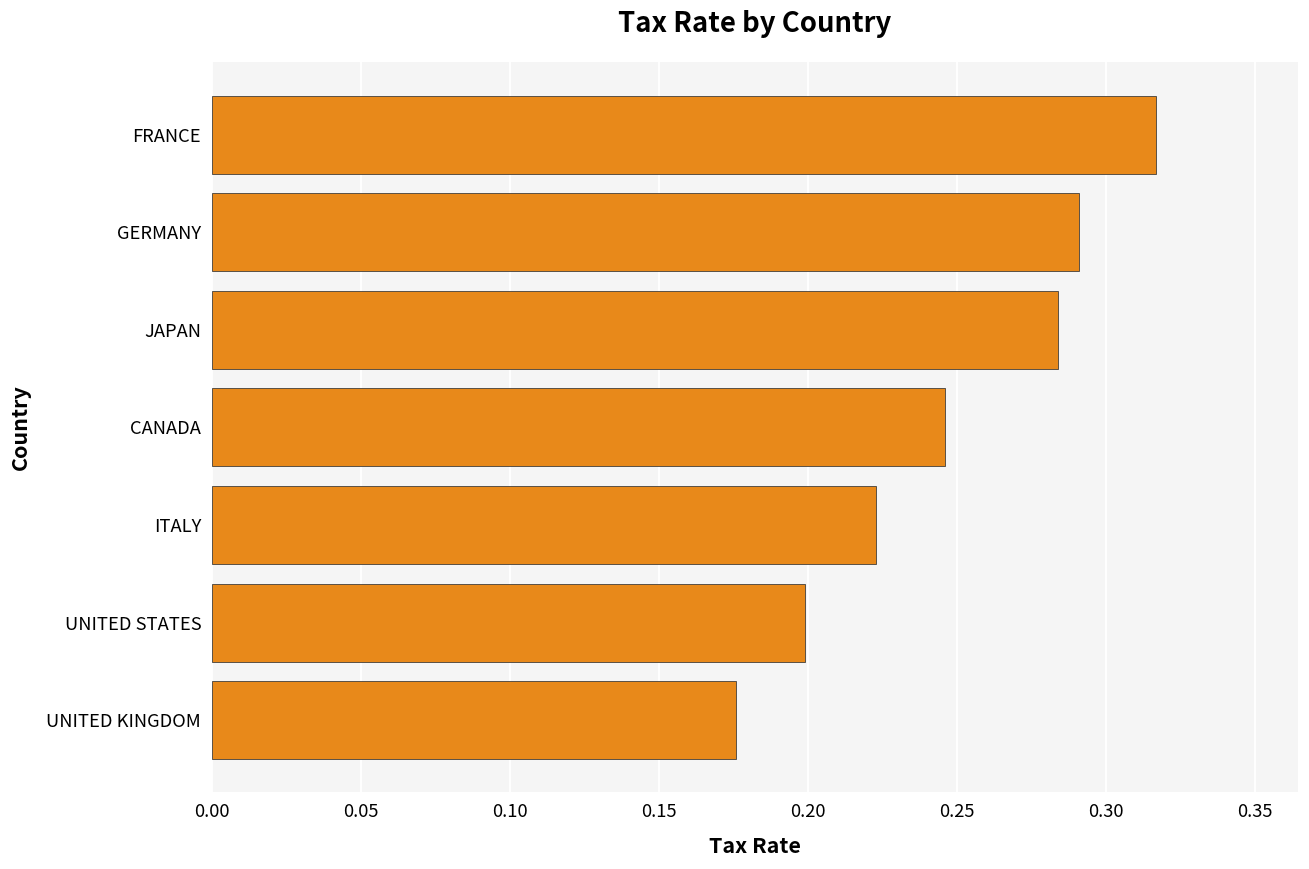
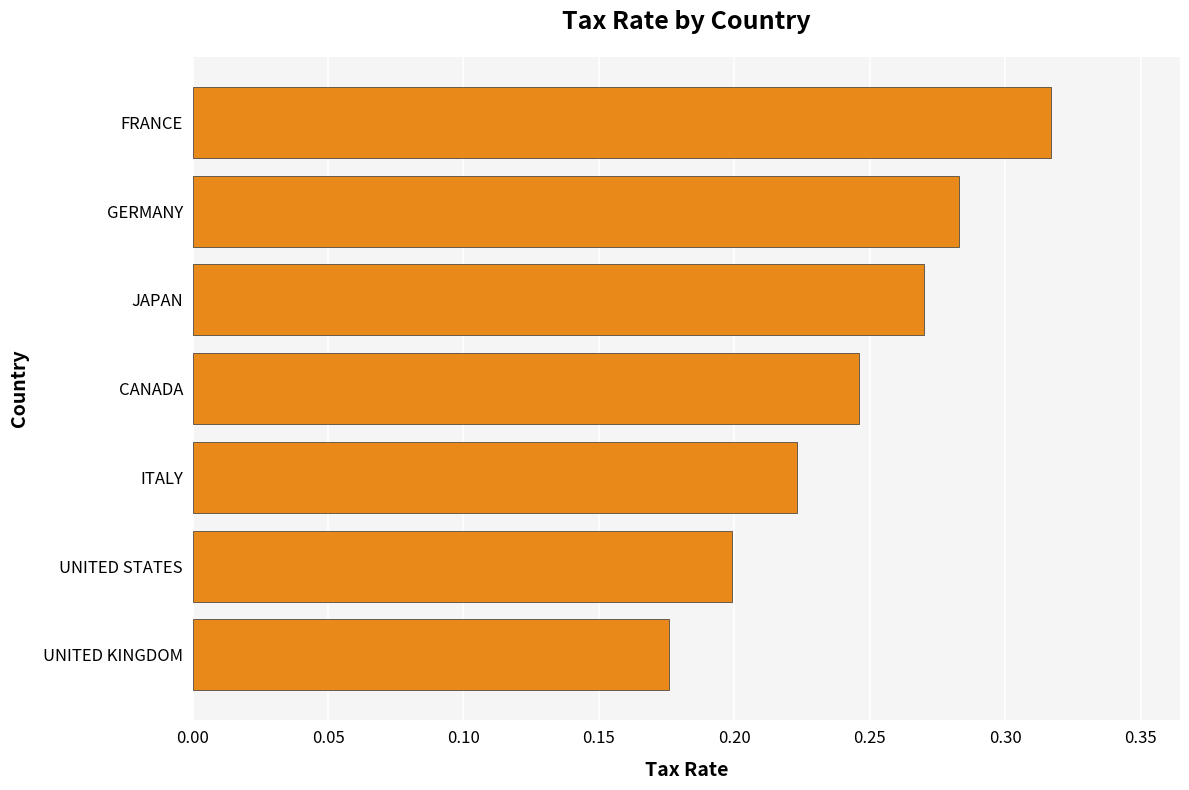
  {
    "FRANCE": 0.317,
-   "GERMANY": 0.291,
-   "JAPAN": 0.284,
+   "GERMANY": 0.283,
+   "JAPAN": 0.270,
    "CANADA": 0.246,
    "ITALY": 0.223,
    "UNITED STATES": 0.199,
    "UNITED KINGDOM": 0.176
  }
